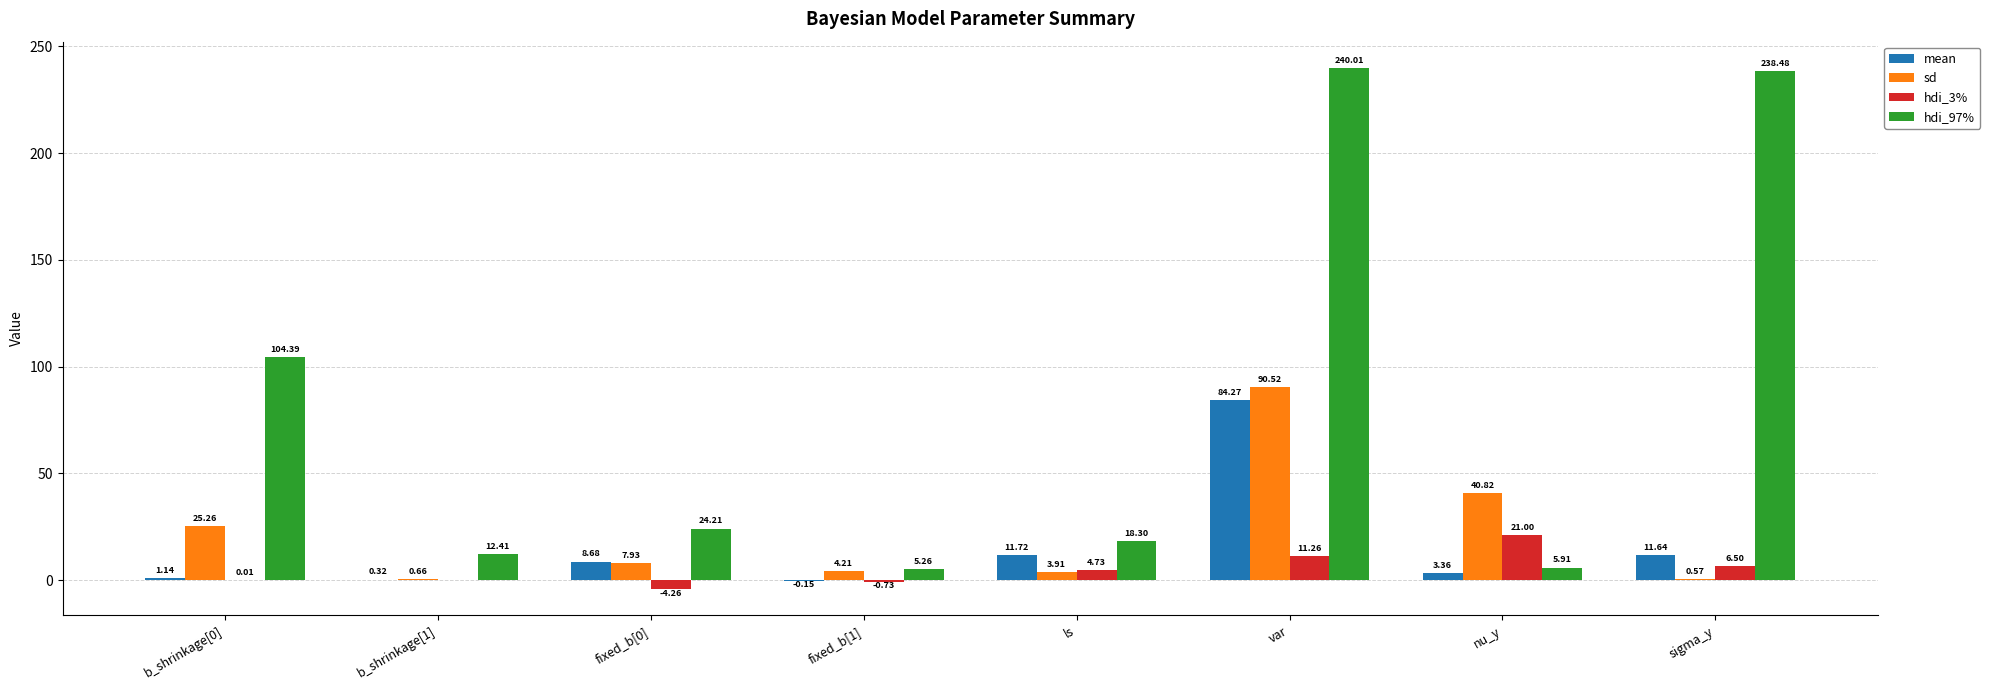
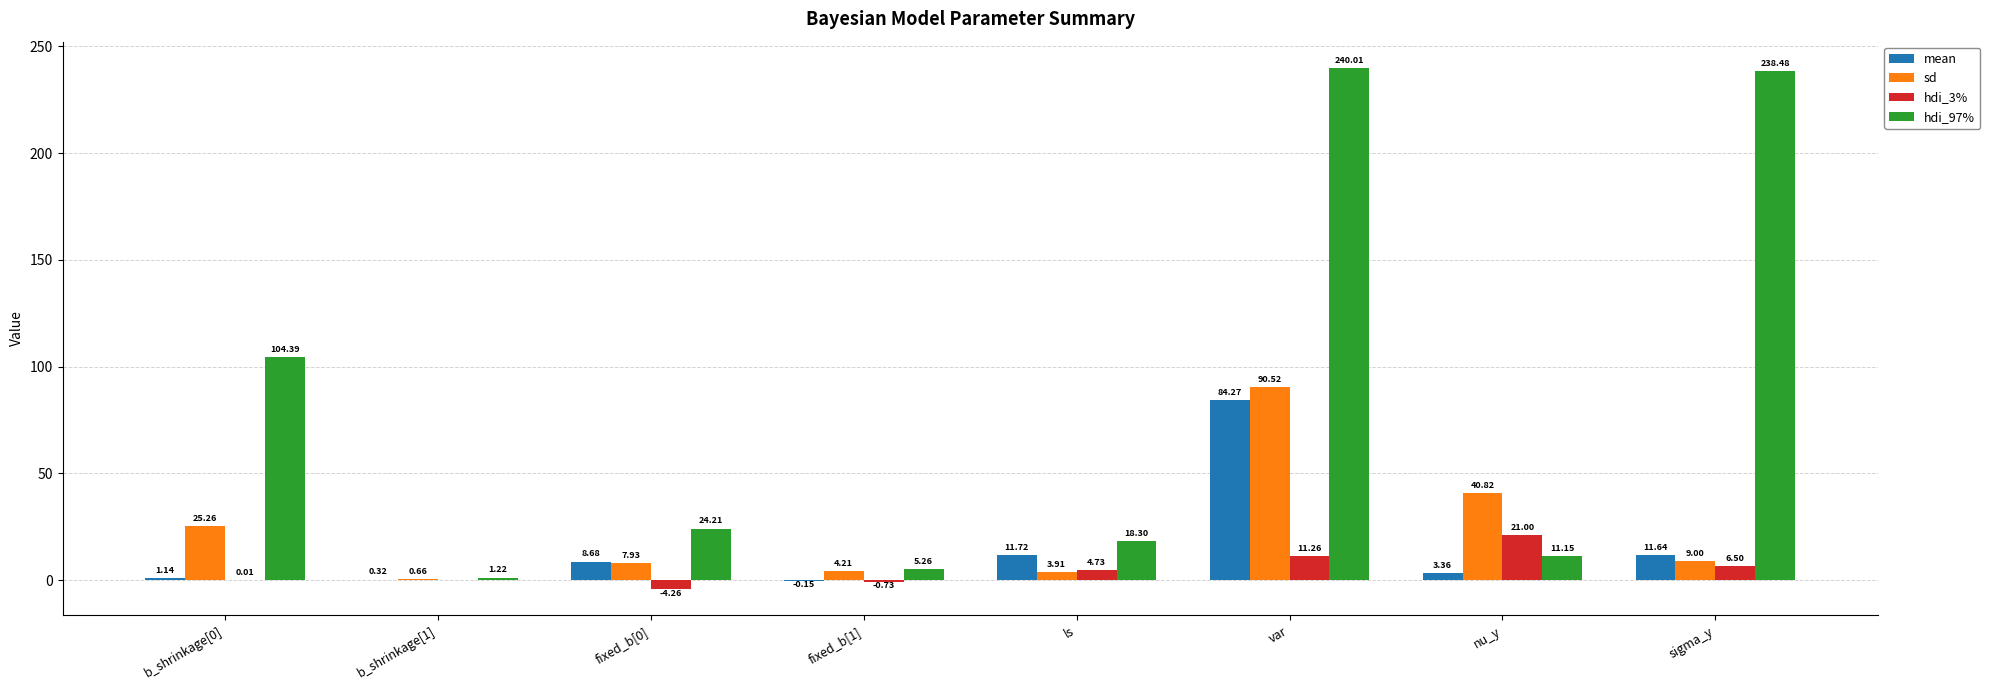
  {
    "mean": {
      "b_shrinkage[0]": 1.14,
      "b_shrinkage[1]": 0.32,
      "fixed_b[0]": 8.68,
      "fixed_b[1]": -0.15,
      "ls": 11.72,
      "var": 84.27,
      "nu_y": 3.36,
      "sigma_y": 11.64
    },
    "sd": {
      "b_shrinkage[0]": 25.26,
      "b_shrinkage[1]": 0.66,
      "fixed_b[0]": 7.93,
      "fixed_b[1]": 4.21,
      "ls": 3.91,
      "var": 90.52,
      "nu_y": 40.82,
-     "sigma_y": 0.57
+     "sigma_y": 9.00
    },
    "hdi_3%": {
      "b_shrinkage[0]": 0.01,
      "fixed_b[0]": -4.26,
      "fixed_b[1]": -0.73,
      "ls": 4.73,
      "var": 11.26,
      "nu_y": 21.00,
      "sigma_y": 6.50
    },
    "hdi_97%": {
      "b_shrinkage[0]": 104.39,
-     "b_shrinkage[1]": 12.41,
+     "b_shrinkage[1]": 1.22,
      "fixed_b[0]": 24.21,
      "fixed_b[1]": 5.26,
      "ls": 18.30,
      "var": 240.01,
-     "nu_y": 5.91,
+     "nu_y": 11.15,
      "sigma_y": 238.48
    }
  }
